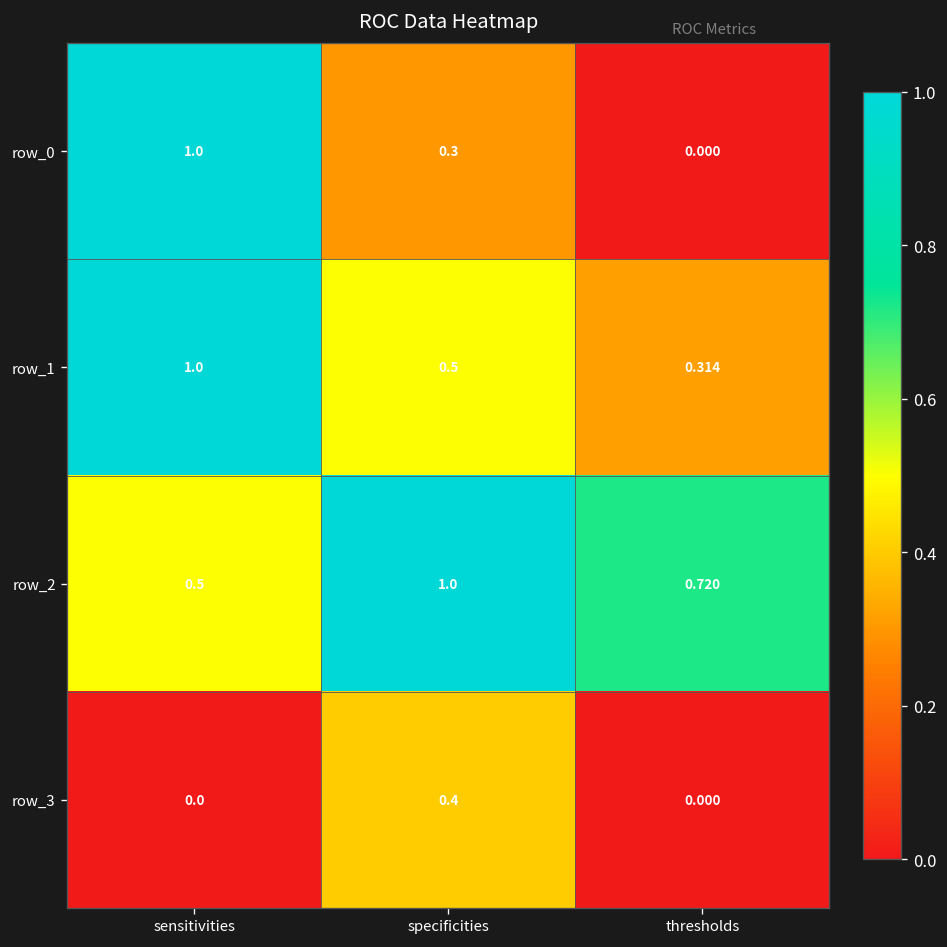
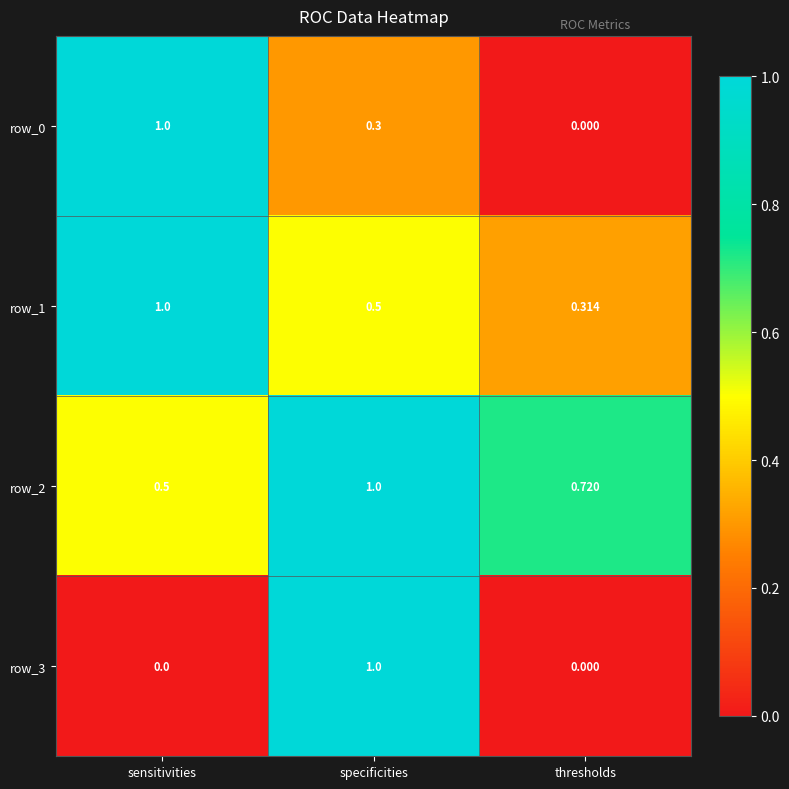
  {
    "row_0": {
      "sensitivities": 1.0,
      "specificities": 0.3,
      "thresholds": 0.000
    },
    "row_1": {
      "sensitivities": 1.0,
      "specificities": 0.5,
      "thresholds": 0.314
    },
    "row_2": {
      "sensitivities": 0.5,
      "specificities": 1.0,
      "thresholds": 0.720
    },
    "row_3": {
      "sensitivities": 0.0,
-     "specificities": 0.4,
+     "specificities": 1.0,
      "thresholds": 0.000
    }
  }
